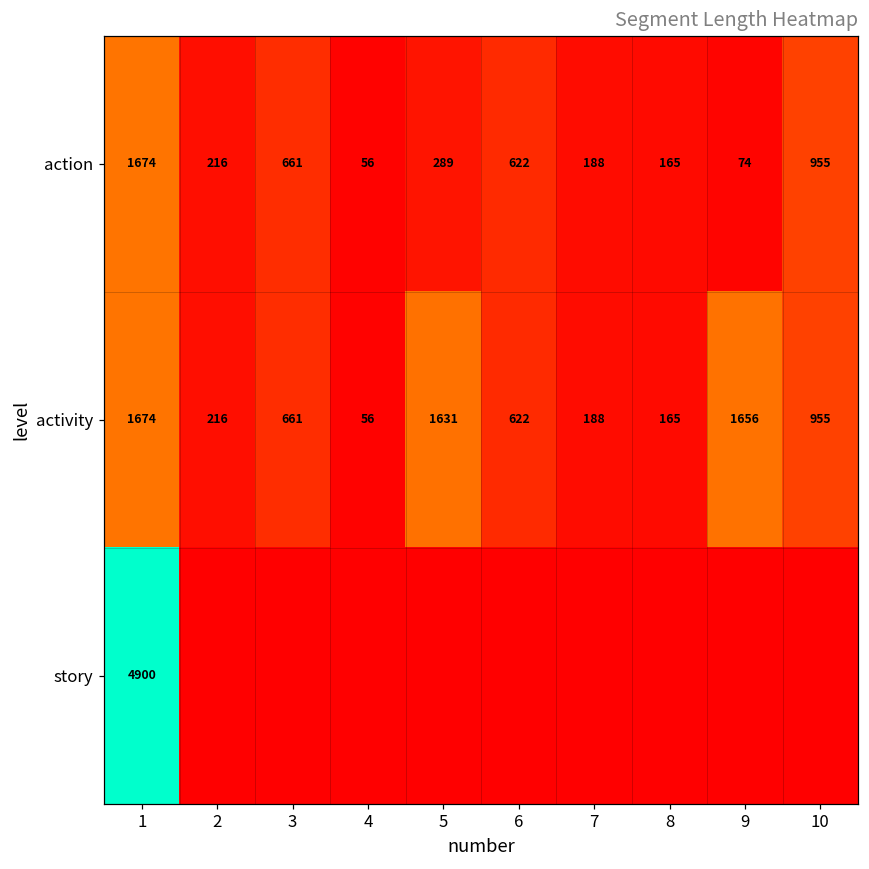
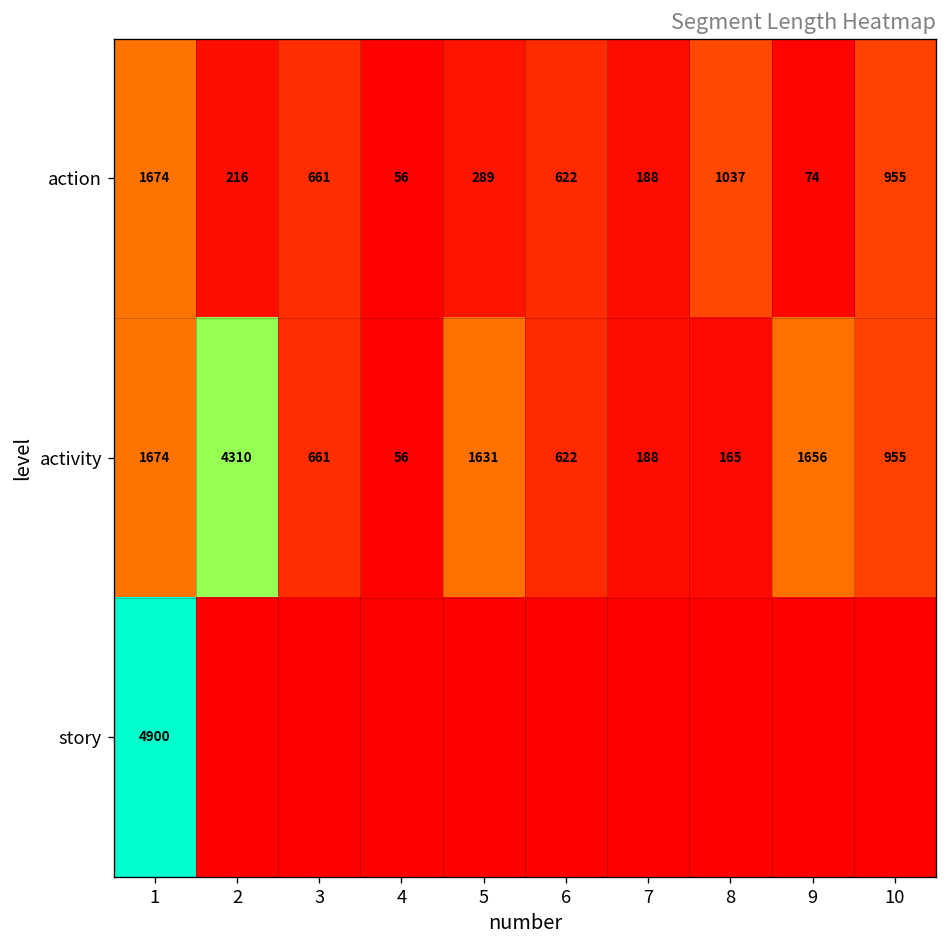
  {
    "action": {
      "1": 1674,
      "2": 216,
      "3": 661,
      "4": 56,
      "5": 289,
      "6": 622,
      "7": 188,
-     "8": 165,
+     "8": 1037,
      "9": 74,
      "10": 955
    },
    "activity": {
      "1": 1674,
-     "2": 216,
+     "2": 4310,
      "3": 661,
      "4": 56,
      "5": 1631,
      "6": 622,
      "7": 188,
      "8": 165,
      "9": 1656,
      "10": 955
    },
    "story": {
      "1": 4900
    }
  }
